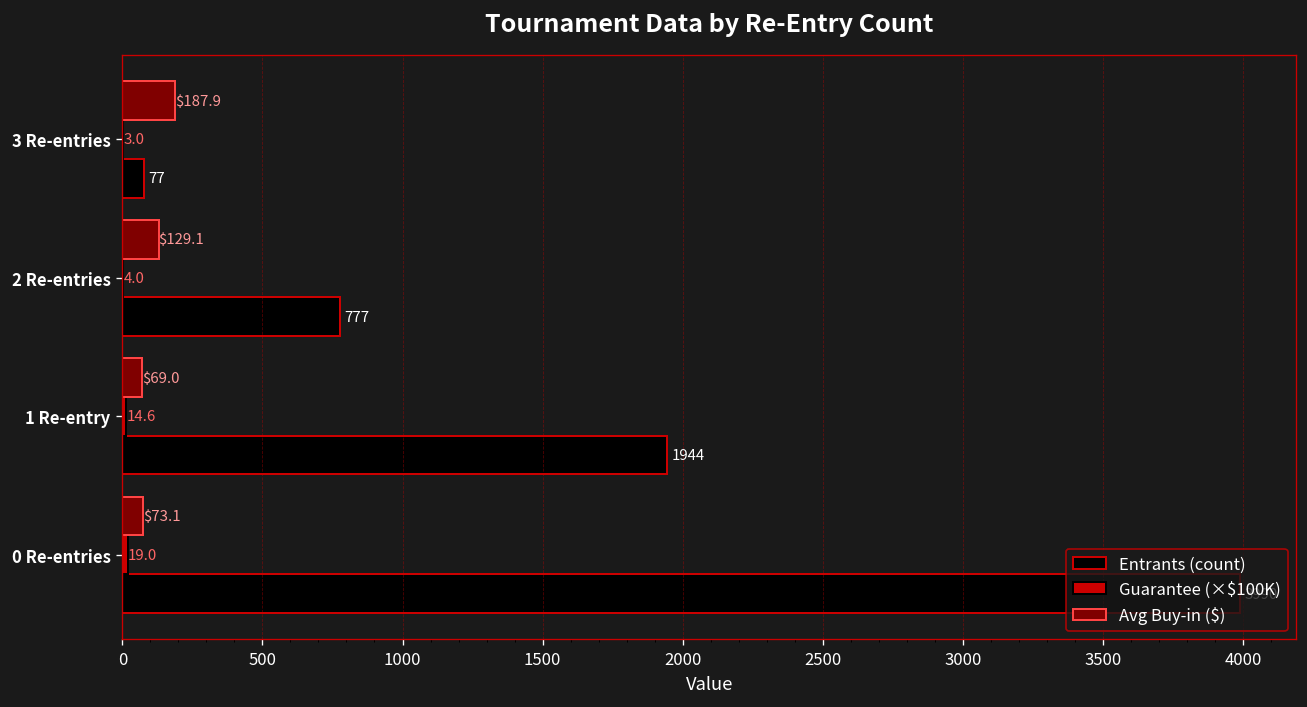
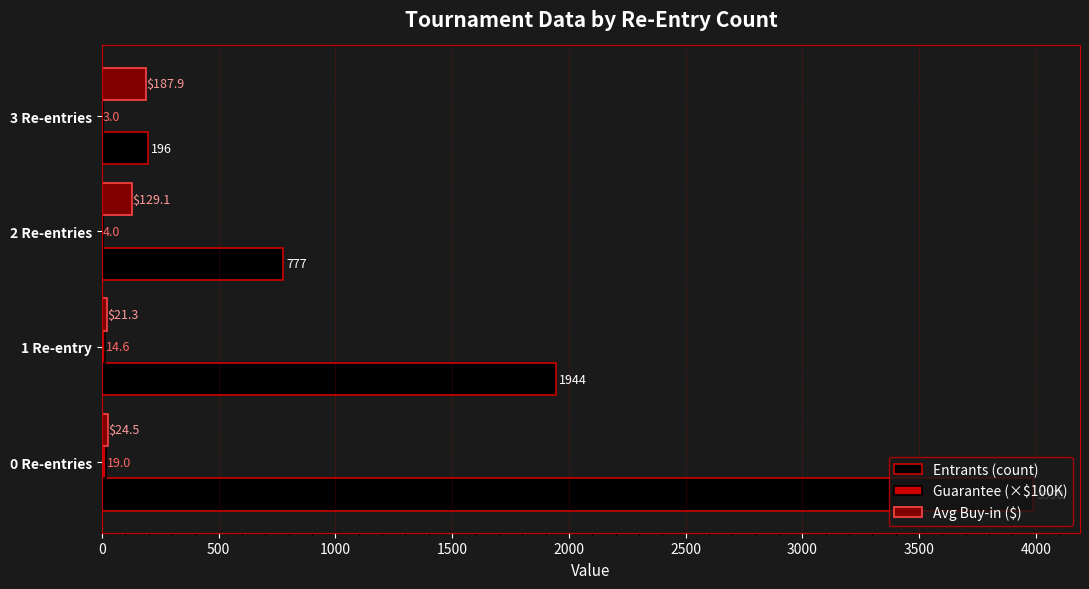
  {
    "Entrants (count)": {
-     "3 Re-entries": "77",
+     "3 Re-entries": "196",
      "2 Re-entries": "777",
      "1 Re-entry": "1944"
    },
    "Guarantee (×$100K)": {
      "3 Re-entries": "3.0",
      "2 Re-entries": "4.0",
      "1 Re-entry": "14.6",
      "0 Re-entries": "19.0"
    },
    "Avg Buy-in ($)": {
      "3 Re-entries": "$187.9",
      "2 Re-entries": "$129.1",
-     "1 Re-entry": "$69.0",
-     "0 Re-entries": "$73.1"
+     "1 Re-entry": "$21.3",
+     "0 Re-entries": "$24.5"
    }
  }
